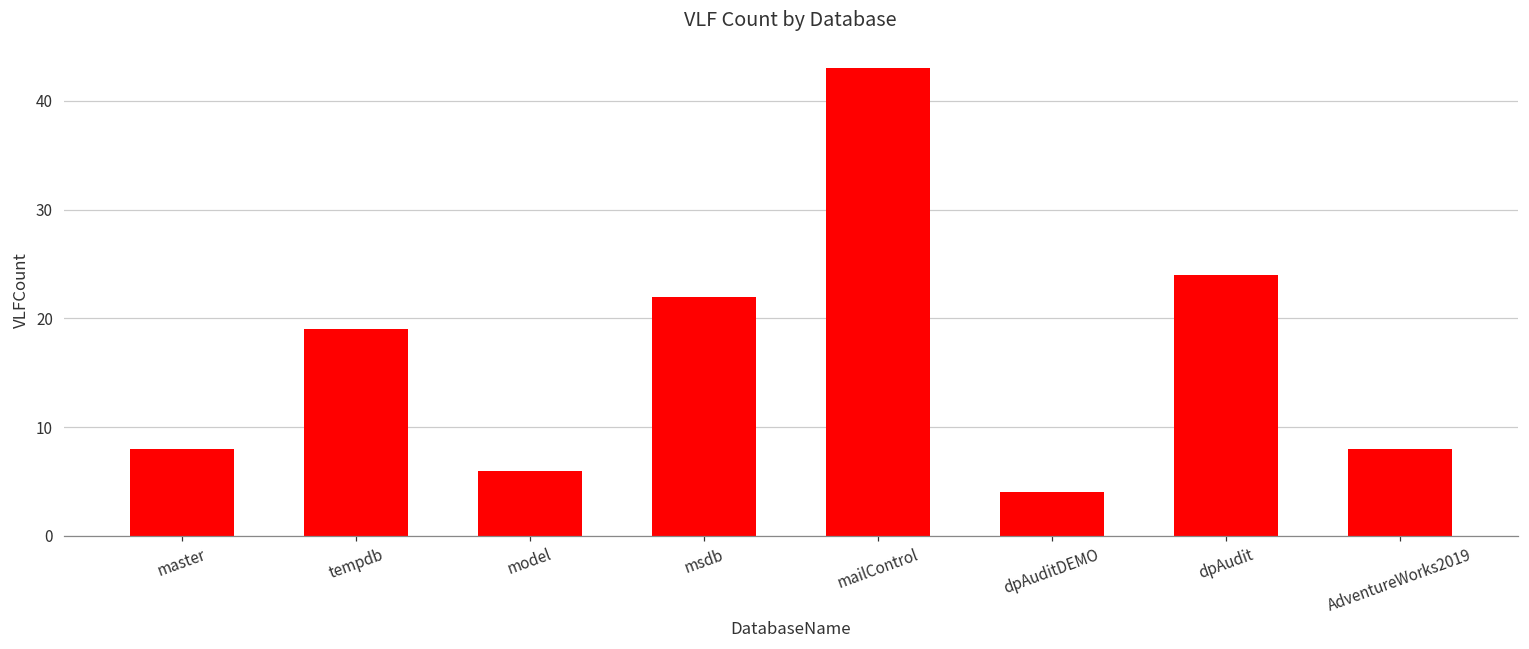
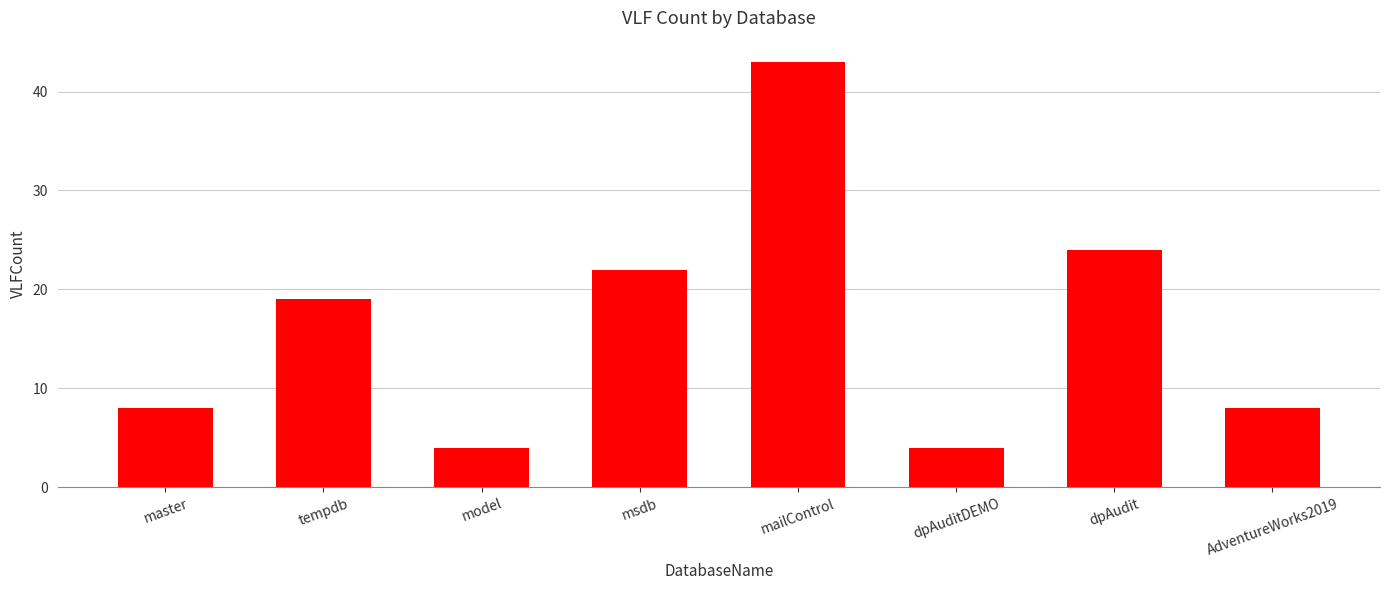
  {
    "master": 8,
    "tempdb": 19,
-   "model": 6,
+   "model": 4,
    "msdb": 22,
    "mailControl": 43,
    "dpAuditDEMO": 4,
    "dpAudit": 24,
    "AdventureWorks2019": 8
  }
